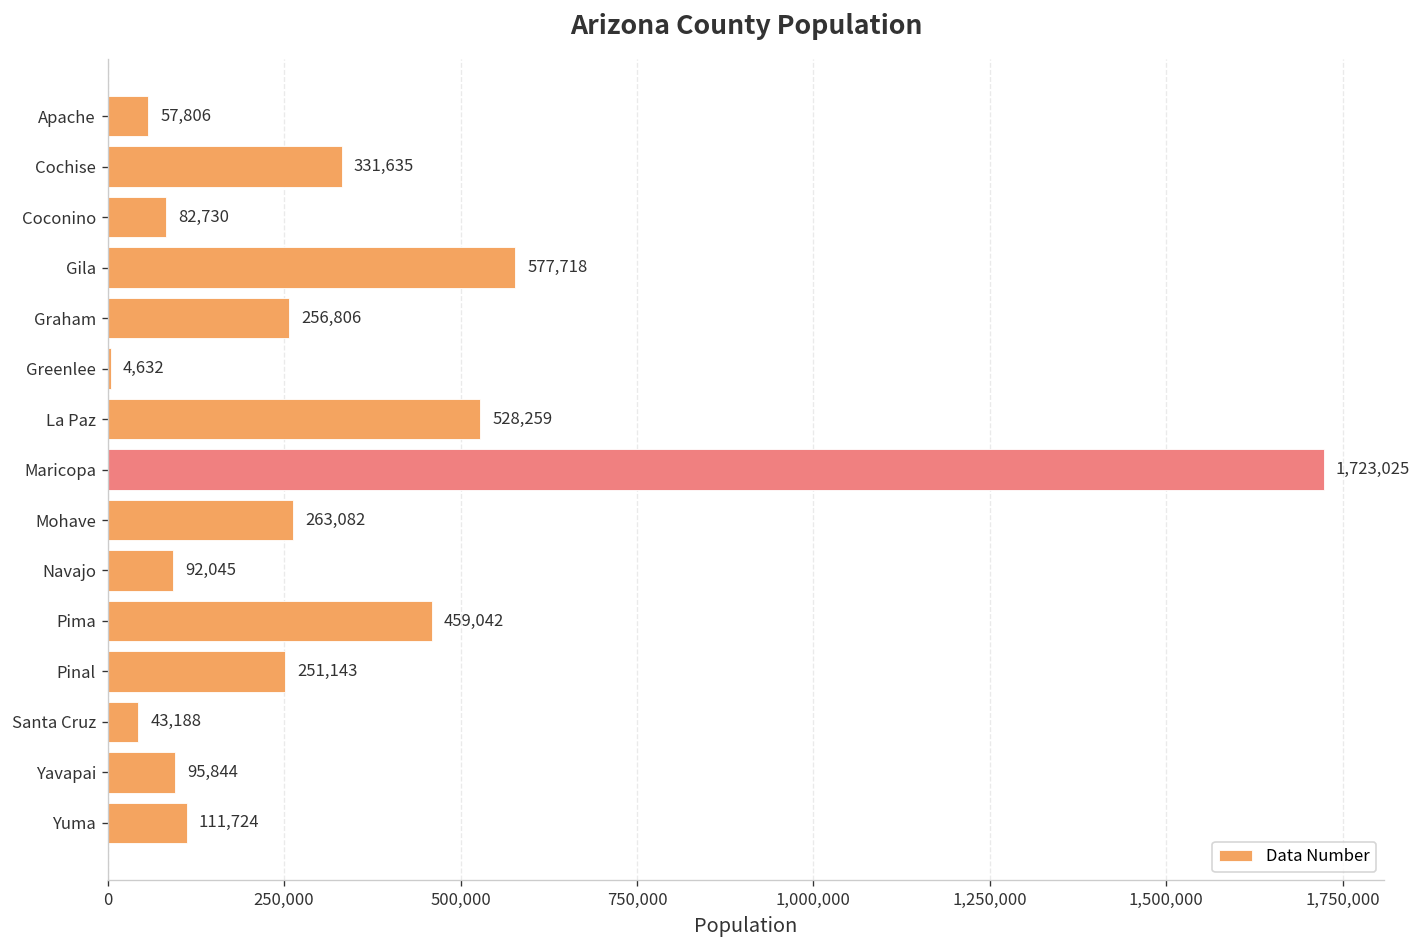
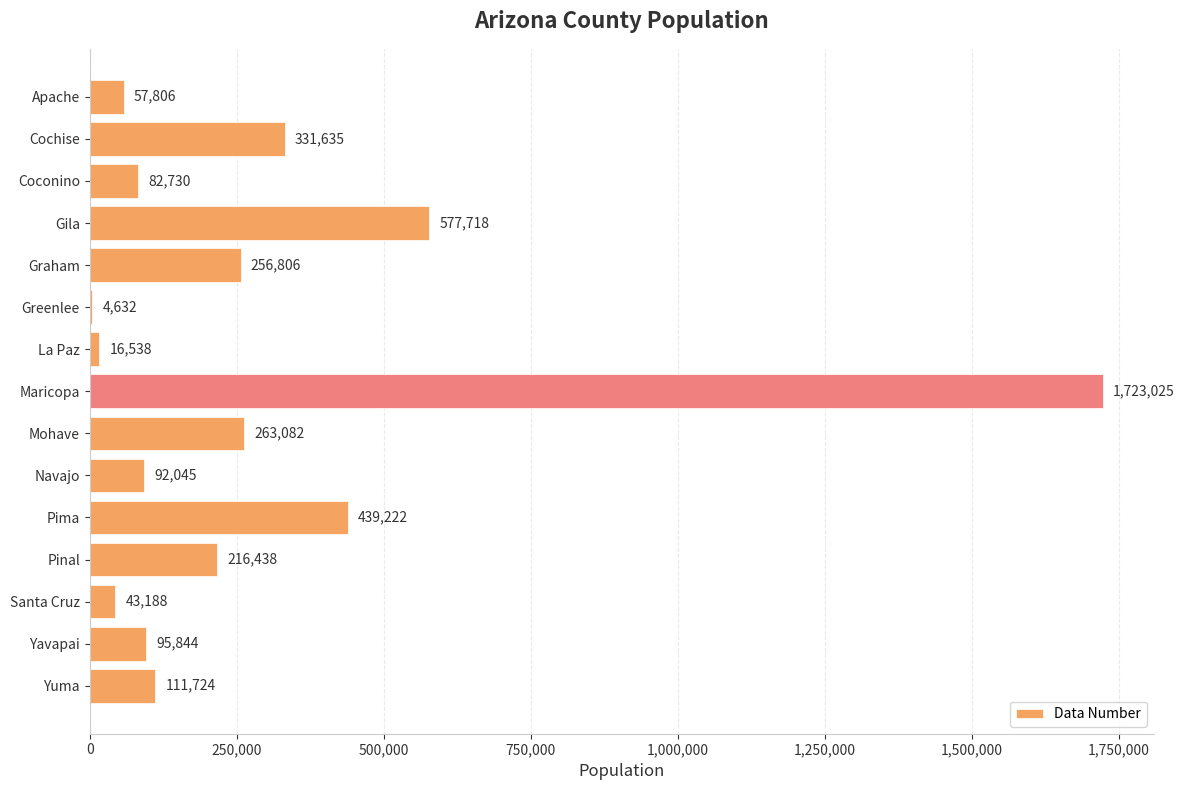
  {
    "Apache": "57,806",
    "Cochise": "331,635",
    "Coconino": "82,730",
    "Gila": "577,718",
    "Graham": "256,806",
    "Greenlee": "4,632",
-   "La Paz": "528,259",
+   "La Paz": "16,538",
    "Maricopa": "1,723,025",
    "Mohave": "263,082",
    "Navajo": "92,045",
-   "Pima": "459,042",
-   "Pinal": "251,143",
+   "Pima": "439,222",
+   "Pinal": "216,438",
    "Santa Cruz": "43,188",
    "Yavapai": "95,844",
    "Yuma": "111,724"
  }
